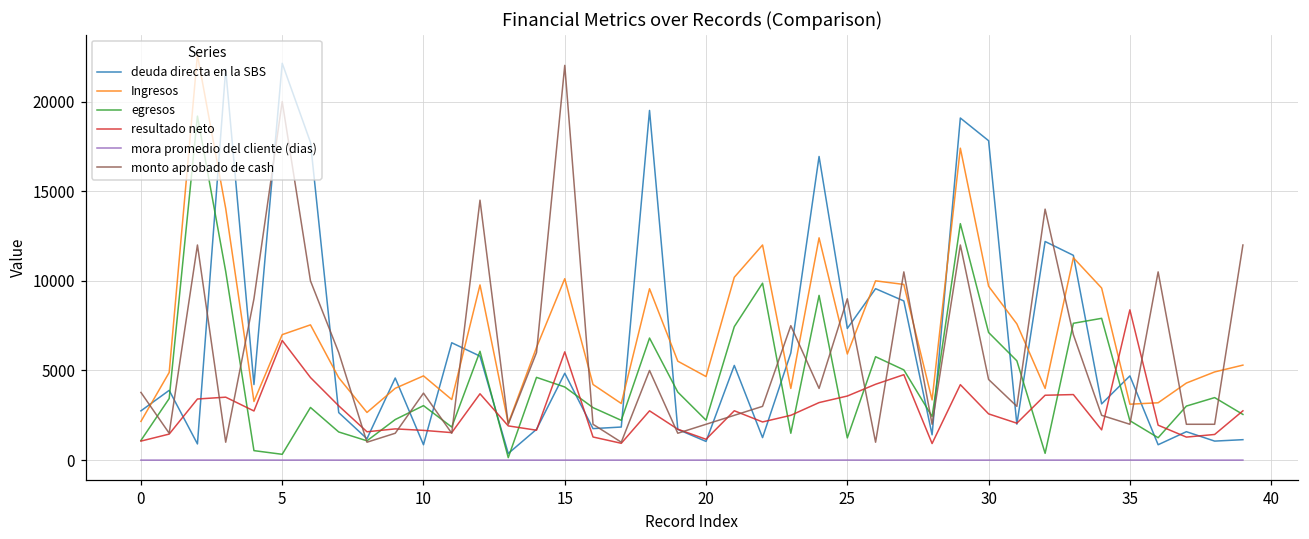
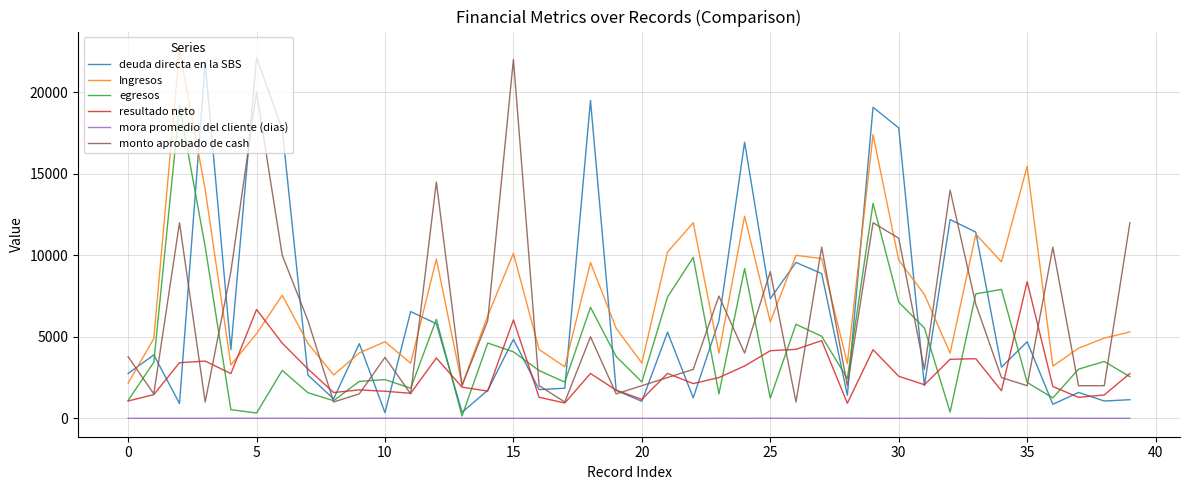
  {
    "deuda directa en la SBS": {
      "0": 2700,
-     "10": 900,
+     "10": 300,
      "15": 4800,
      "25": 7300,
      "30": 17800,
      "35": 4700
    },
    "Ingresos": {
      "0": 2200,
-     "5": 7000,
+     "5": 5200,
      "10": 4700,
      "15": 10100,
-     "20": 4700,
+     "20": 3400,
      "25": 5900,
      "30": 9700,
-     "35": 3100
+     "35": 15500
    },
    "egresos": {
      "5": 300,
-     "10": 3000,
+     "10": 2400,
      "15": 4100,
      "20": 2200,
      "25": 1200,
      "30": 7100,
      "35": 2200
    },
    "resultado neto": {
      "5": 6700,
      "10": 1700,
      "15": 6000,
-     "25": 3600,
+     "25": 4100,
      "30": 2600,
      "35": 8400
    },
    "mora promedio del cliente (dias)": {
      "0": 0,
      "5": 0,
      "10": 0,
      "15": 0,
      "20": 0,
      "25": 0,
      "30": 0,
      "35": 0
    },
    "monto aprobado de cash": {
      "0": 3800,
      "10": 3700,
      "15": 22000,
      "20": 2000,
      "25": 9000,
-     "30": 4500,
+     "30": 11000,
      "35": 2000
    }
  }
